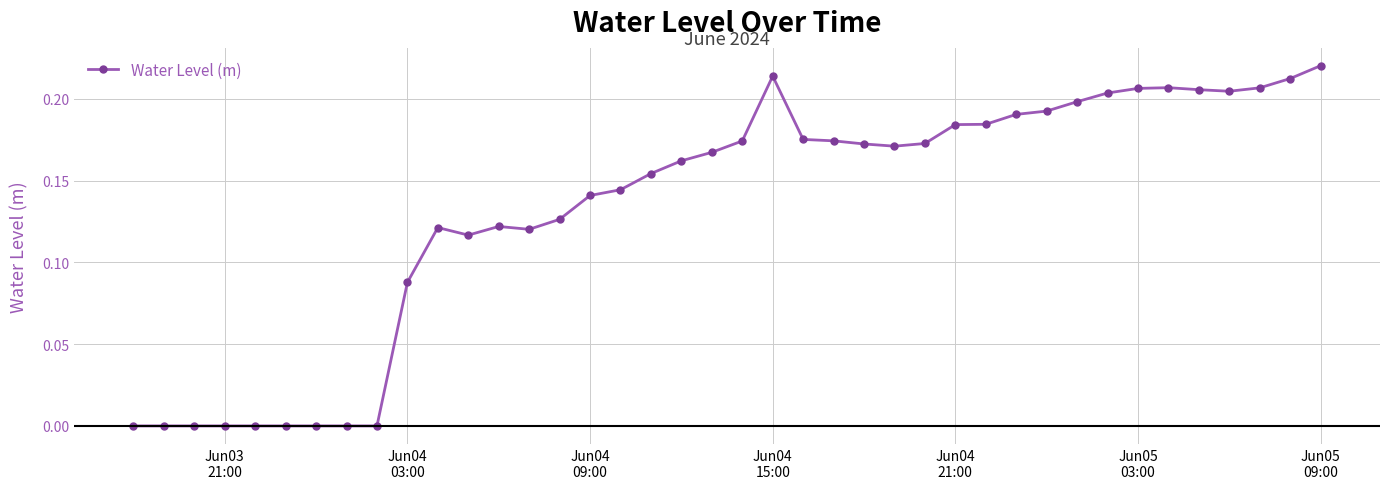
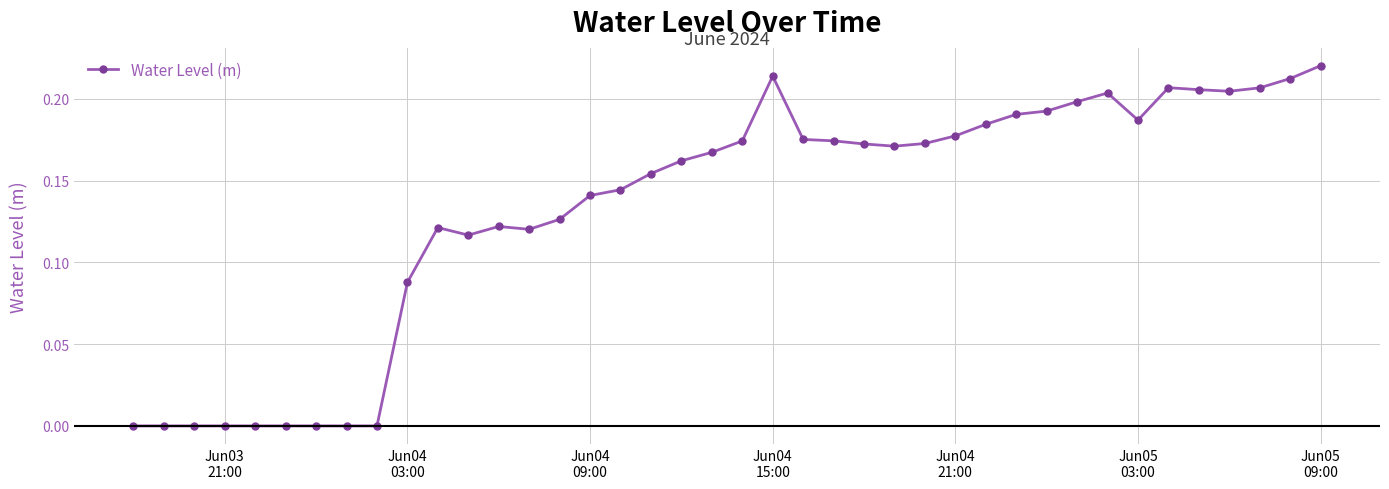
  {
    "Jun03 21:00": 0.000,
    "Jun04 03:00": 0.088,
    "Jun04 09:00": 0.141,
    "Jun04 15:00": 0.214,
-   "Jun04 21:00": 0.184,
-   "Jun05 03:00": 0.206,
+   "Jun04 21:00": 0.177,
+   "Jun05 03:00": 0.187,
    "Jun05 09:00": 0.220
  }
